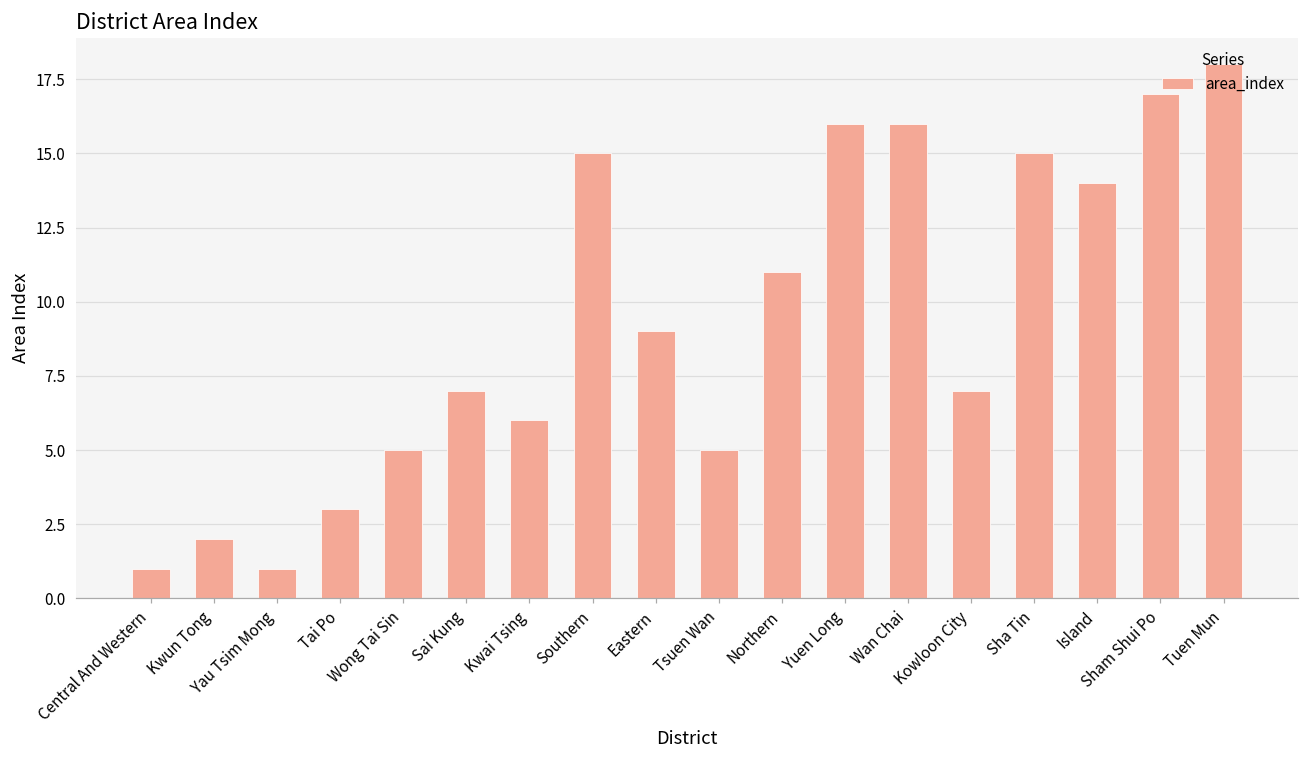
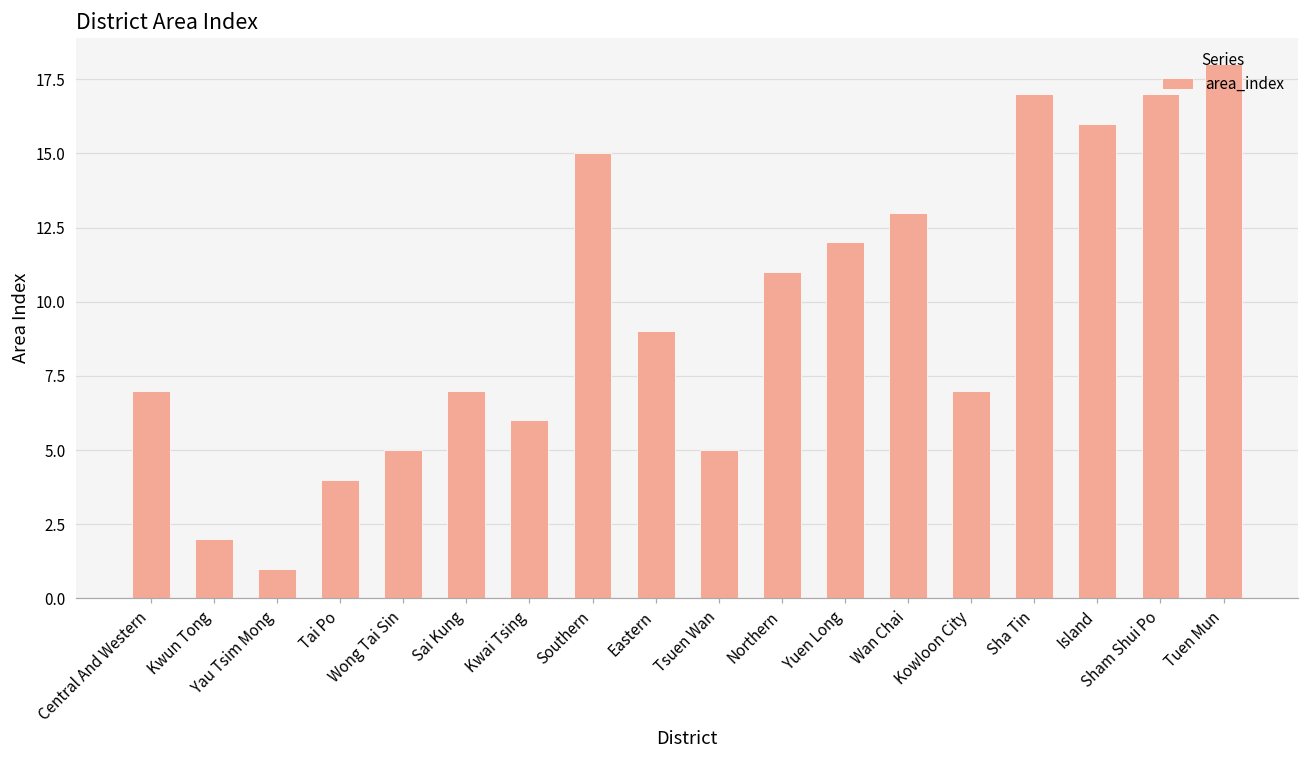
  {
-   "Central And Western": 1,
+   "Central And Western": 7,
    "Kwun Tong": 2,
    "Yau Tsim Mong": 1,
-   "Tai Po": 3,
+   "Tai Po": 4,
    "Wong Tai Sin": 5,
    "Sai Kung": 7,
    "Kwai Tsing": 6,
    "Southern": 15,
    "Eastern": 9,
    "Tsuen Wan": 5,
    "Northern": 11,
-   "Yuen Long": 16,
-   "Wan Chai": 16,
+   "Yuen Long": 12,
+   "Wan Chai": 13,
    "Kowloon City": 7,
-   "Sha Tin": 15,
-   "Island": 14,
+   "Sha Tin": 17,
+   "Island": 16,
    "Sham Shui Po": 17,
    "Tuen Mun": 18
  }
